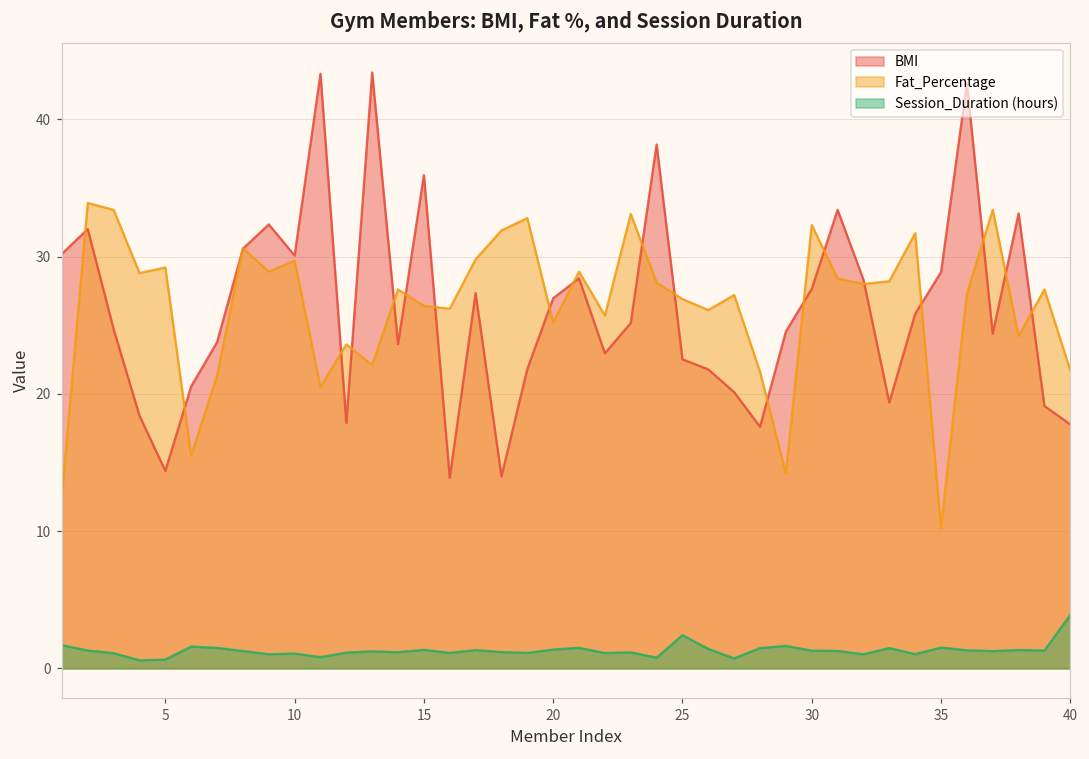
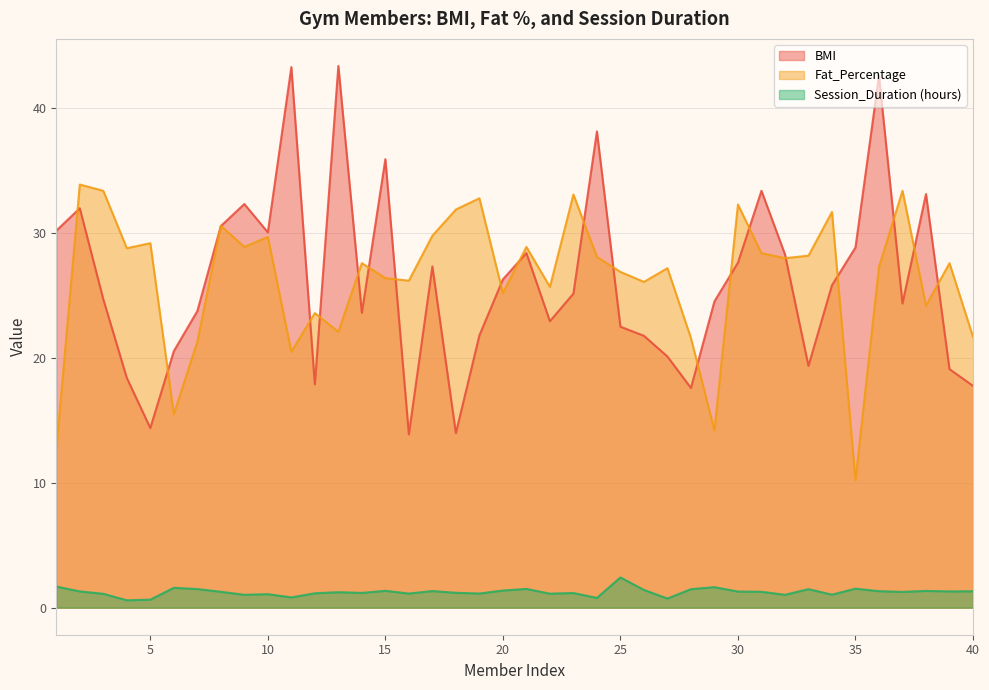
  {
    "BMI": {
      "5": 14.4,
      "10": 30.1,
      "15": 35.9,
-     "20": 27.0,
+     "20": 26.3,
      "25": 22.5,
      "30": 27.6,
      "35": 28.9,
      "40": 17.8
    },
    "Fat_Percentage": {
      "5": 29.2,
      "10": 29.7,
      "15": 26.4,
      "20": 25.2,
      "25": 26.9,
      "30": 32.3,
      "35": 10.2,
      "40": 21.7
    },
    "Session_Duration (hours)": {
      "5": 0.6,
      "10": 1.1,
      "15": 1.4,
      "20": 1.4,
      "25": 2.4,
      "30": 1.3,
      "35": 1.5,
-     "40": 3.9
+     "40": 1.3
    }
  }
